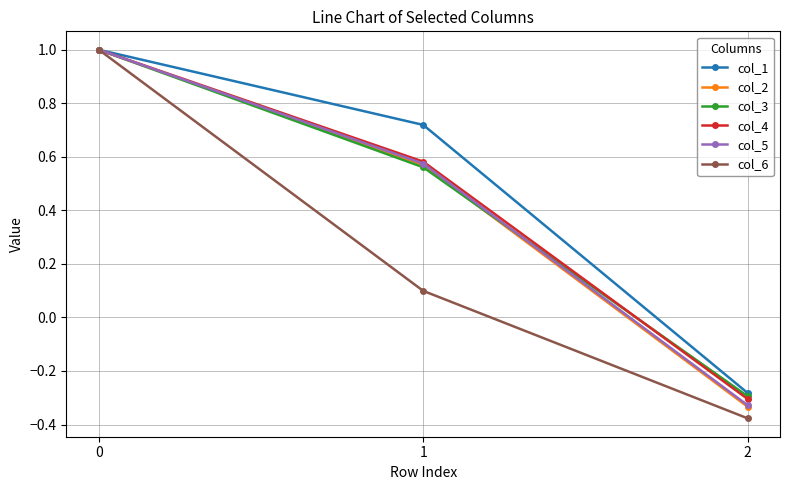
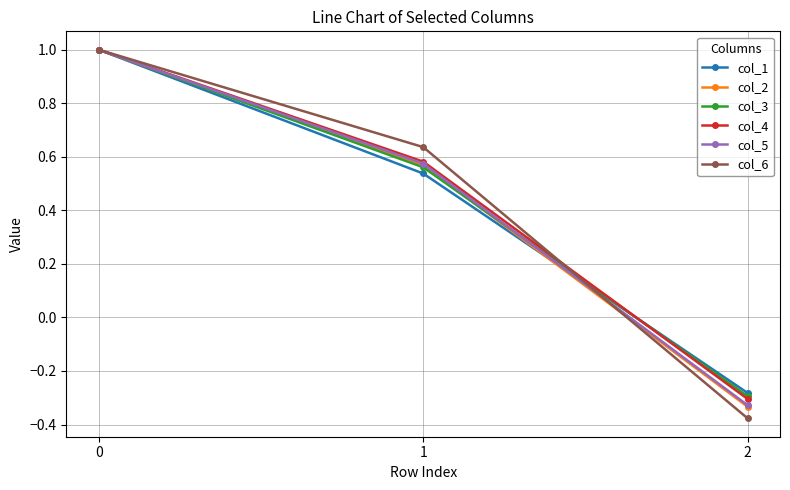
  {
    "col_1": {
-     "1": 0.72,
+     "1": 0.54,
      "2": -0.28
    },
    "col_3": {
      "2": -0.29
    },
    "col_4": {
      "2": -0.30
    },
    "col_6": {
-     "1": 0.10,
+     "1": 0.64,
      "2": -0.38
    }
  }
